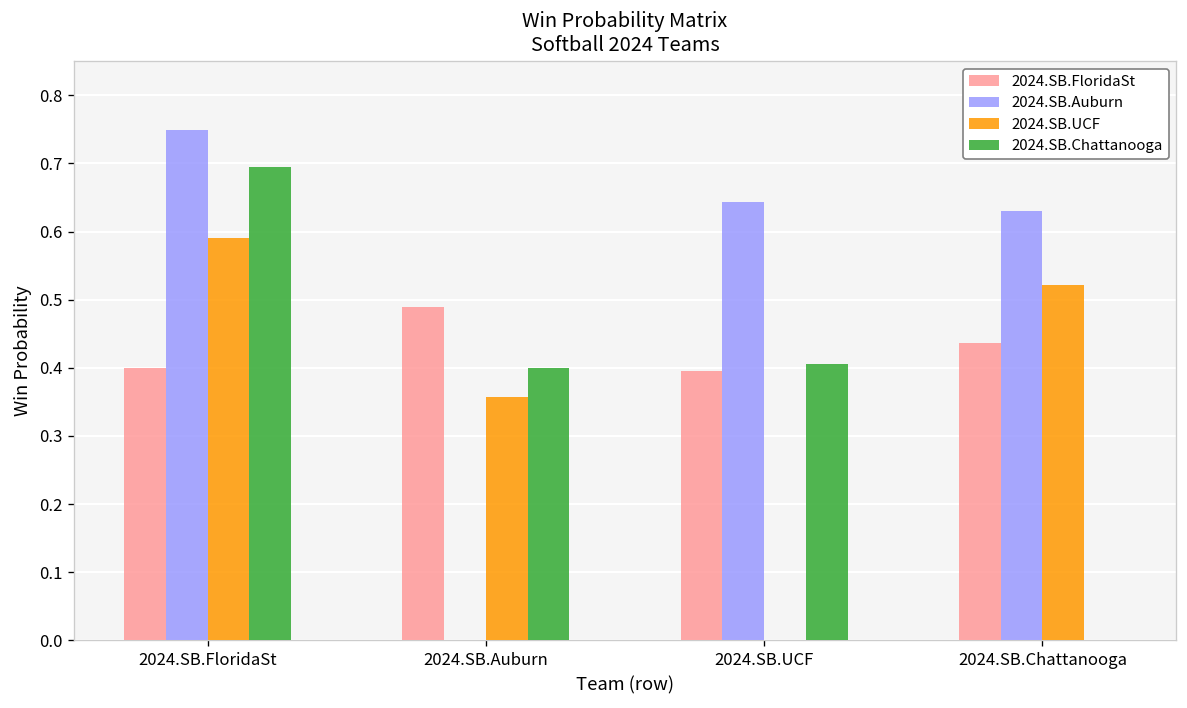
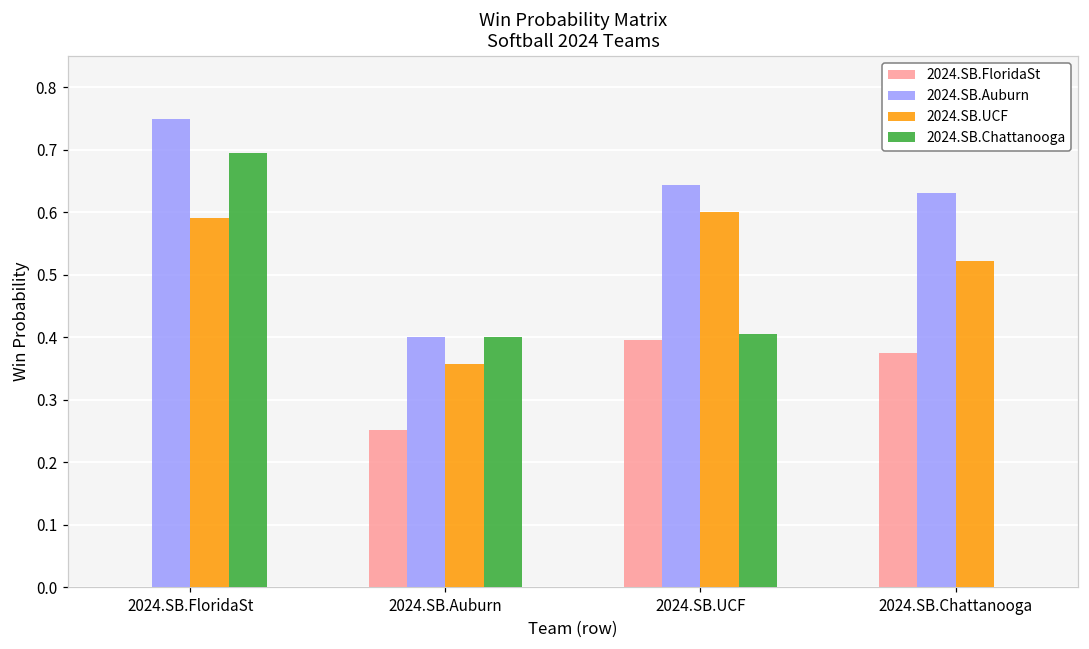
  {
    "2024.SB.FloridaSt": {
-     "2024.SB.FloridaSt": 0.4,
-     "2024.SB.Auburn": 0.49,
+     "2024.SB.FloridaSt": 0.0,
+     "2024.SB.Auburn": 0.25,
      "2024.SB.UCF": 0.39,
-     "2024.SB.Chattanooga": 0.44
+     "2024.SB.Chattanooga": 0.37
    },
    "2024.SB.Auburn": {
      "2024.SB.FloridaSt": 0.75,
-     "2024.SB.Auburn": 0.0,
+     "2024.SB.Auburn": 0.4,
      "2024.SB.UCF": 0.64,
      "2024.SB.Chattanooga": 0.63
    },
    "2024.SB.UCF": {
      "2024.SB.FloridaSt": 0.59,
      "2024.SB.Auburn": 0.36,
-     "2024.SB.UCF": 0.0,
+     "2024.SB.UCF": 0.6,
      "2024.SB.Chattanooga": 0.52
    },
    "2024.SB.Chattanooga": {
      "2024.SB.FloridaSt": 0.69,
      "2024.SB.Auburn": 0.40,
      "2024.SB.UCF": 0.41,
      "2024.SB.Chattanooga": 0.00
    }
  }
